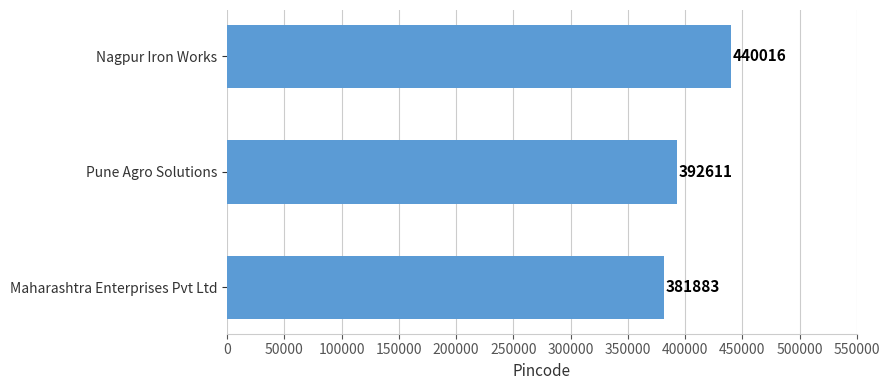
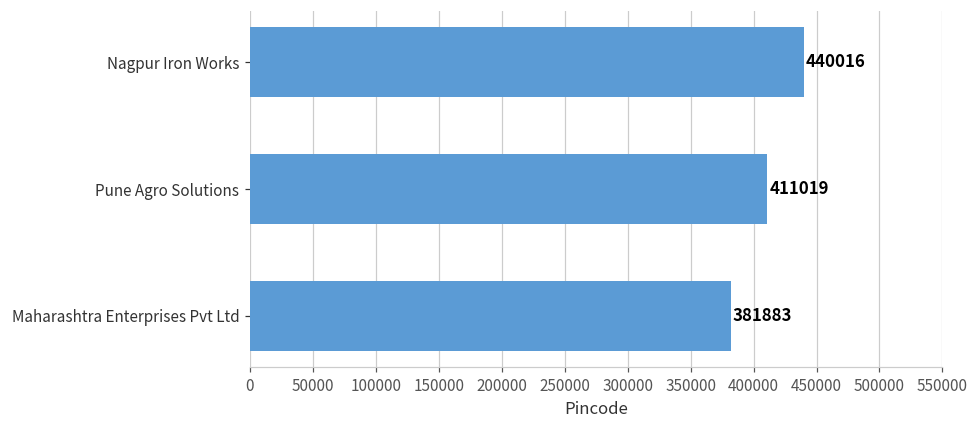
  {
    "Nagpur Iron Works": 440016,
-   "Pune Agro Solutions": 392611,
+   "Pune Agro Solutions": 411019,
    "Maharashtra Enterprises Pvt Ltd": 381883
  }
